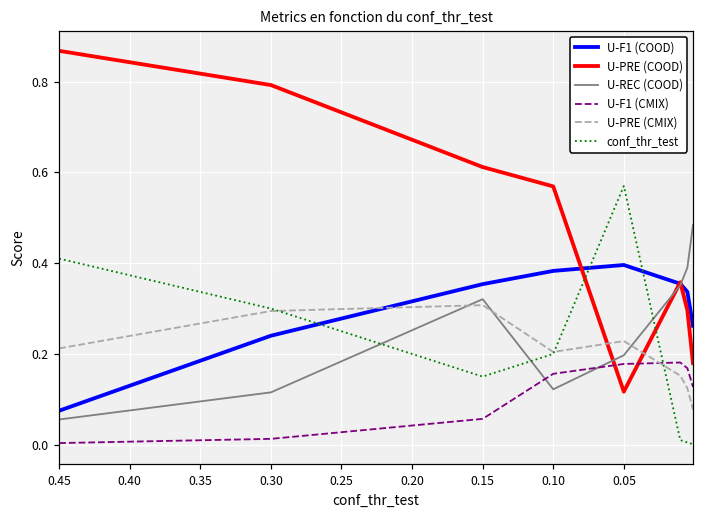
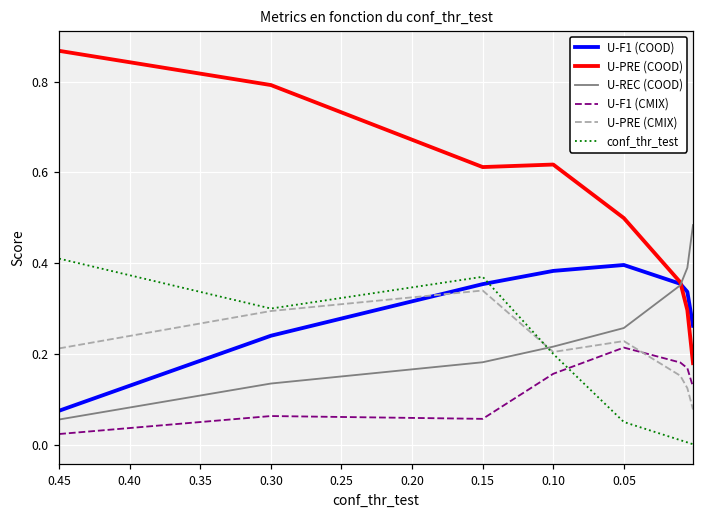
  {
    "U-F1 (COOD)": {
      "0.45": 0.07,
      "0.30": 0.24,
      "0.15": 0.35,
      "0.10": 0.38,
      "0.05": 0.40
    },
    "U-PRE (COOD)": {
      "0.45": 0.87,
      "0.30": 0.79,
      "0.15": 0.61,
-     "0.10": 0.57,
-     "0.05": 0.12
+     "0.10": 0.62,
+     "0.05": 0.50
    },
    "U-REC (COOD)": {
      "0.45": 0.06,
-     "0.30": 0.12,
-     "0.15": 0.32,
-     "0.10": 0.12,
-     "0.05": 0.20
+     "0.30": 0.13,
+     "0.15": 0.18,
+     "0.10": 0.22,
+     "0.05": 0.26
    },
    "U-F1 (CMIX)": {
-     "0.45": 0.00,
-     "0.30": 0.01,
+     "0.45": 0.02,
+     "0.30": 0.06,
      "0.15": 0.06,
      "0.10": 0.16,
-     "0.05": 0.18
+     "0.05": 0.21
    },
    "U-PRE (CMIX)": {
      "0.45": 0.21,
-     "0.15": 0.31,
+     "0.15": 0.34,
      "0.05": 0.23
    },
    "conf_thr_test": {
      "0.45": 0.41,
-     "0.15": 0.15,
-     "0.05": 0.57
+     "0.15": 0.37,
+     "0.05": 0.05
    }
  }
